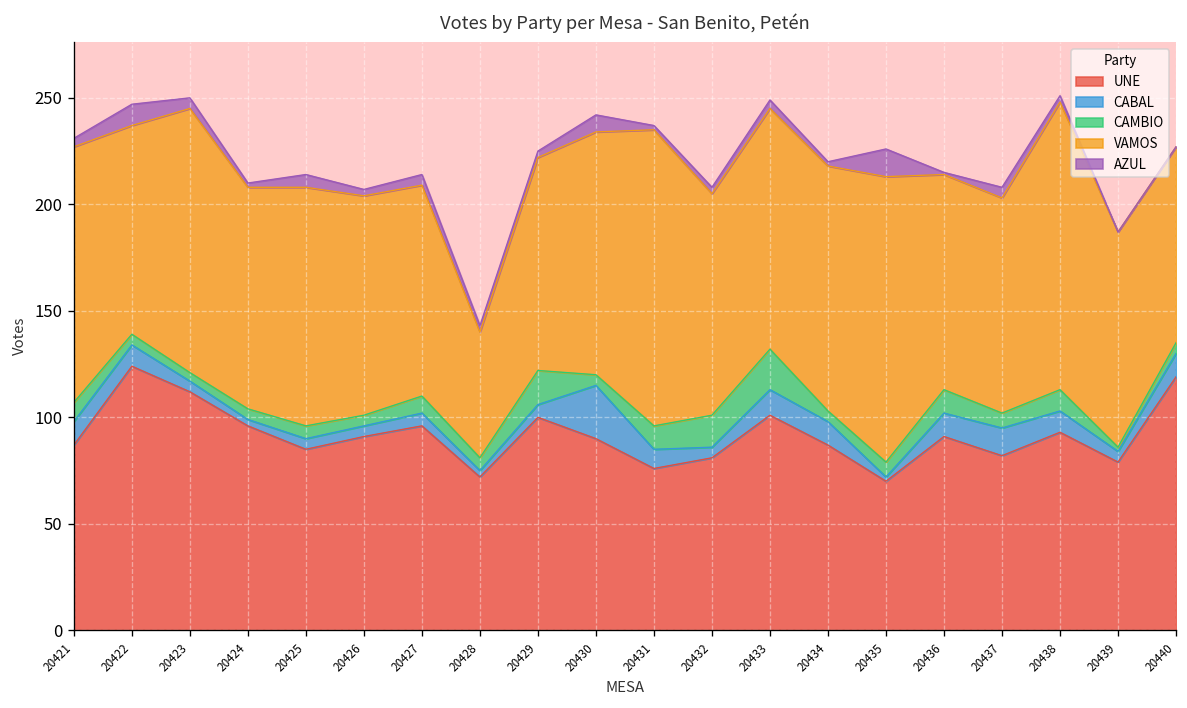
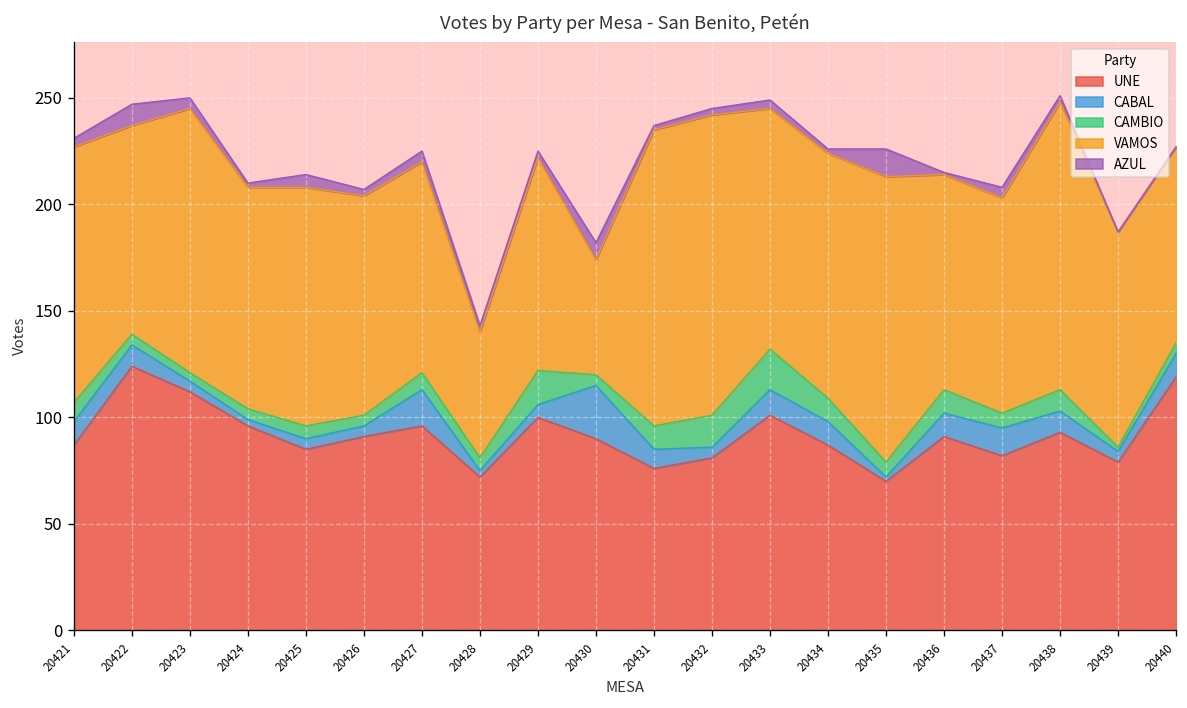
  {
    "UNE": {
      "20421": 87,
      "20422": 124,
      "20423": 112,
      "20424": 96,
      "20425": 85,
      "20426": 91,
      "20427": 96,
      "20428": 72,
      "20429": 100,
      "20430": 90,
      "20431": 76,
      "20432": 81,
      "20433": 101,
      "20434": 87,
      "20435": 70,
      "20436": 91,
      "20437": 82,
      "20438": 93,
      "20439": 79,
      "20440": 119
    },
    "CABAL": {
      "20421": 11,
      "20422": 10,
      "20423": 5,
      "20424": 3,
      "20425": 5,
      "20426": 5,
-     "20427": 6,
+     "20427": 17,
      "20428": 3,
      "20429": 6,
      "20430": 25,
      "20431": 9,
      "20432": 5,
      "20433": 12,
      "20434": 11,
      "20435": 2,
      "20436": 11,
      "20437": 13,
      "20438": 10,
      "20439": 5,
      "20440": 11
    },
    "CAMBIO": {
      "20421": 9,
      "20422": 5,
      "20423": 4,
      "20424": 5,
      "20425": 6,
      "20426": 5,
      "20427": 8,
      "20428": 6,
      "20429": 16,
      "20430": 5,
      "20431": 11,
      "20432": 15,
      "20433": 19,
-     "20434": 5,
+     "20434": 11,
      "20435": 7,
      "20436": 11,
      "20437": 7,
      "20438": 10,
      "20439": 2,
      "20440": 5
    },
    "VAMOS": {
      "20421": 120,
      "20422": 98,
      "20423": 124,
      "20424": 104,
      "20425": 112,
      "20426": 103,
      "20427": 99,
      "20428": 59,
      "20429": 100,
-     "20430": 114,
+     "20430": 54,
      "20431": 139,
-     "20432": 104,
+     "20432": 141,
      "20433": 113,
      "20434": 115,
      "20435": 134,
      "20437": 101,
      "20438": 135
    },
    "AZUL": {
      "20421": 4,
      "20422": 10,
      "20423": 5,
      "20424": 2,
      "20425": 6,
      "20426": 3,
      "20427": 5,
      "20428": 3,
      "20429": 3,
      "20430": 8,
      "20431": 2,
      "20432": 3,
      "20433": 4,
      "20434": 2,
      "20435": 13,
      "20437": 5,
      "20438": 3
    }
  }
